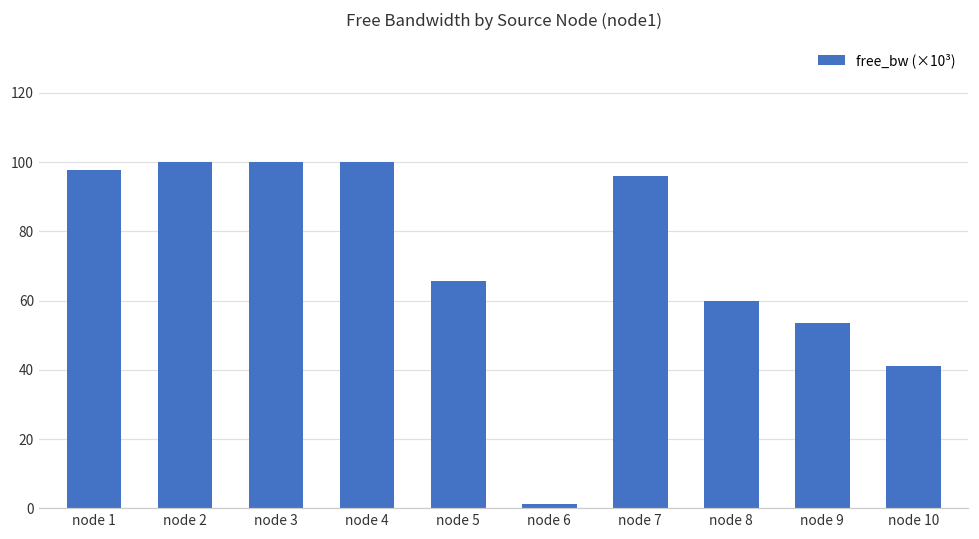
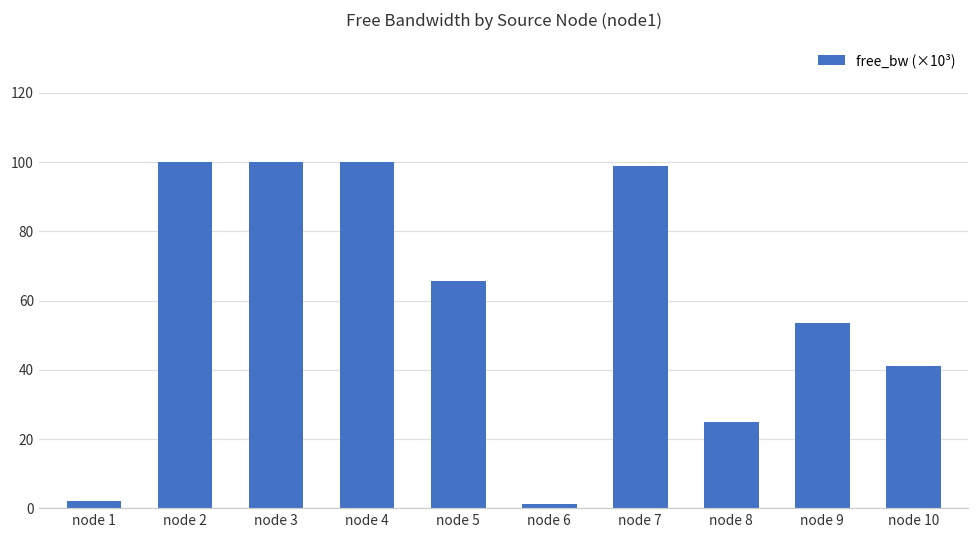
  {
-   "node 1": 98,
+   "node 1": 2,
    "node 2": 100,
    "node 3": 100,
    "node 4": 100,
    "node 5": 66,
    "node 6": 1,
-   "node 7": 96,
-   "node 8": 60,
+   "node 7": 99,
+   "node 8": 25,
    "node 9": 54,
    "node 10": 41
  }
